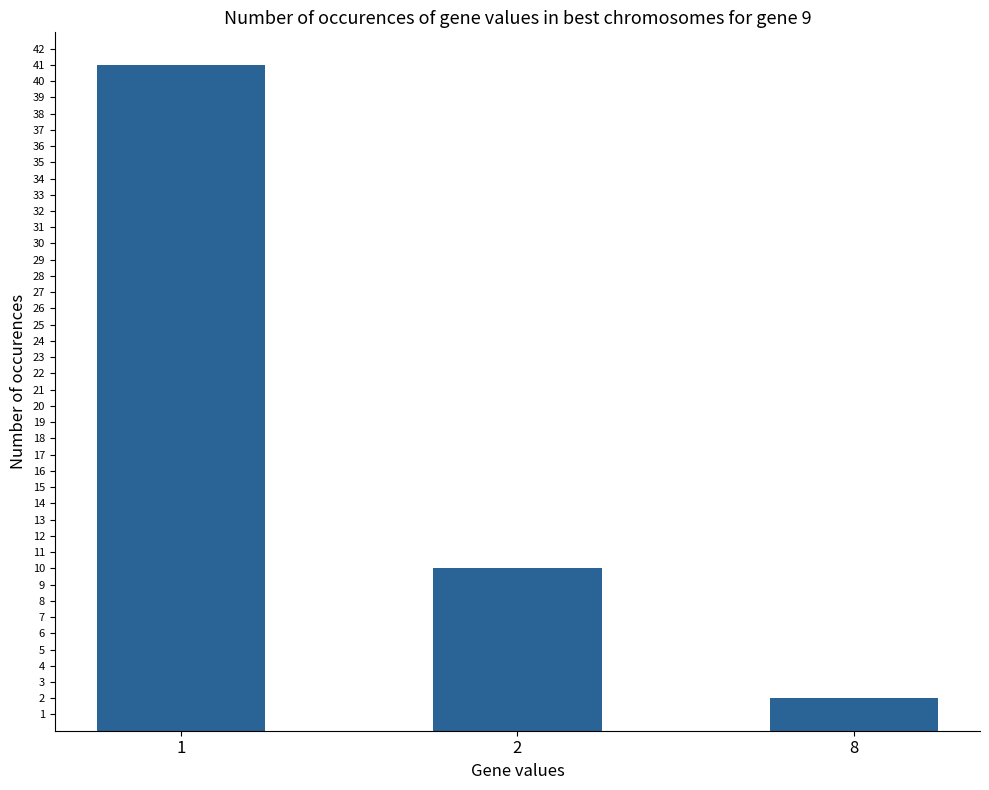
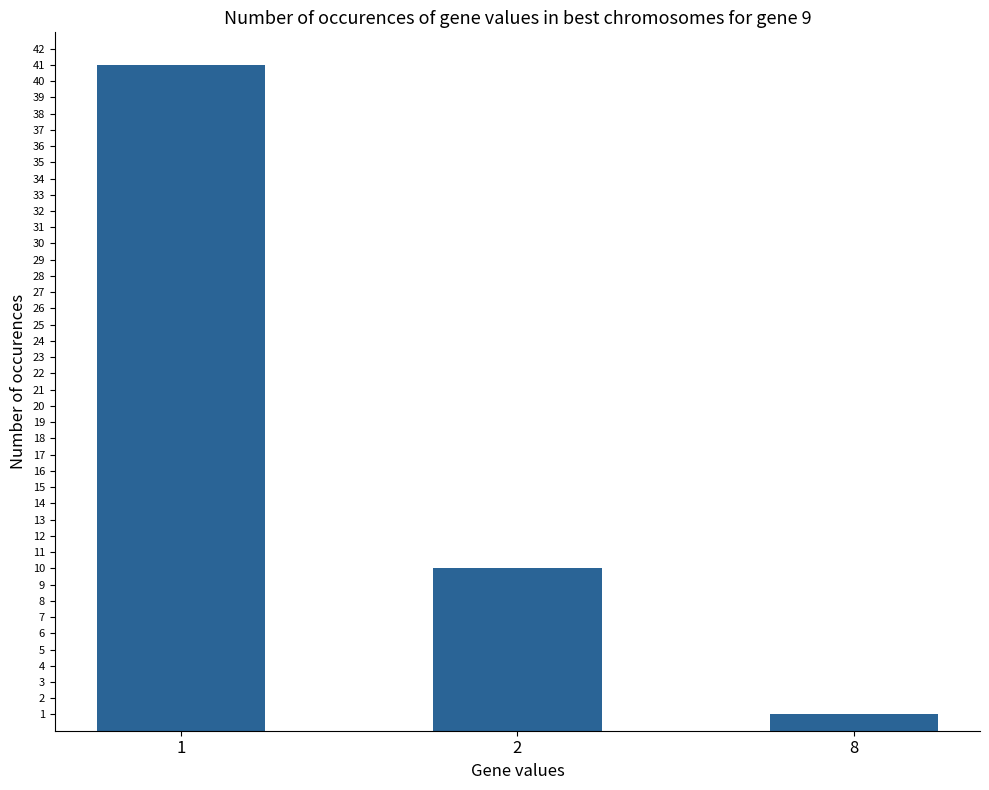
  {
    "1": 41,
    "2": 10,
-   "8": 2
+   "8": 1
  }
